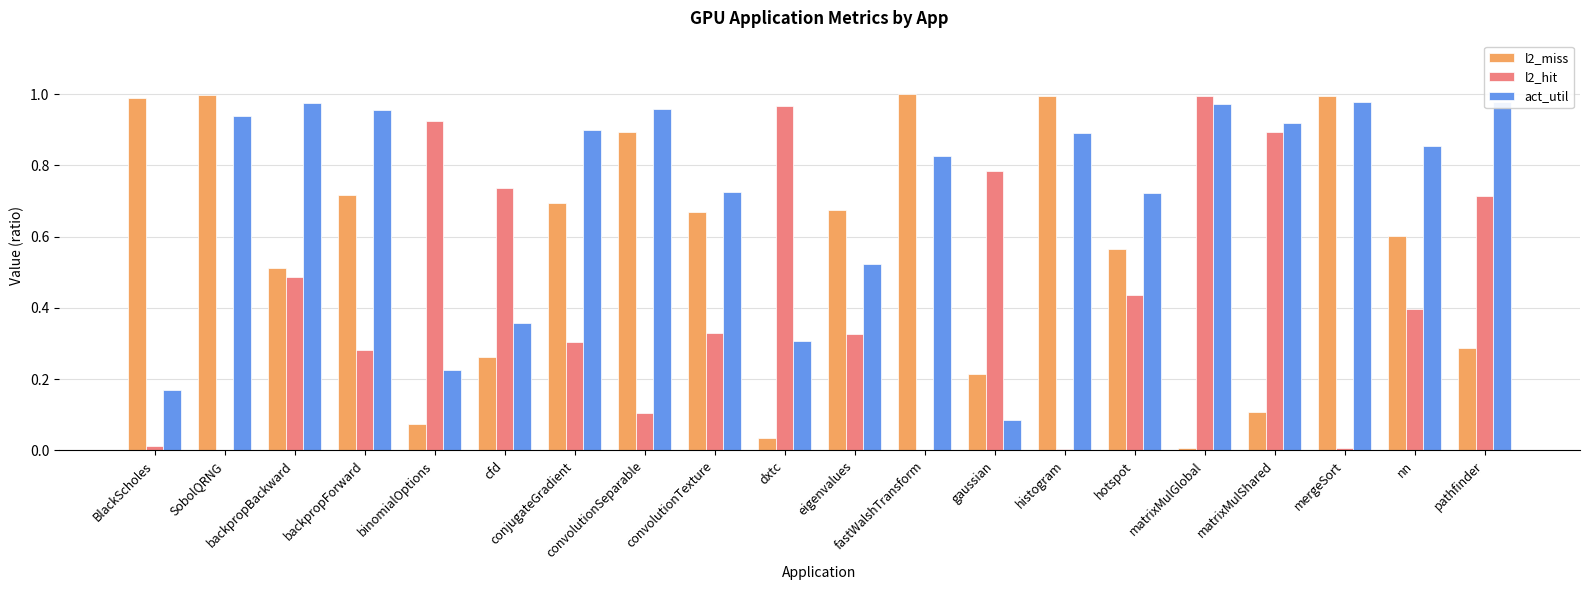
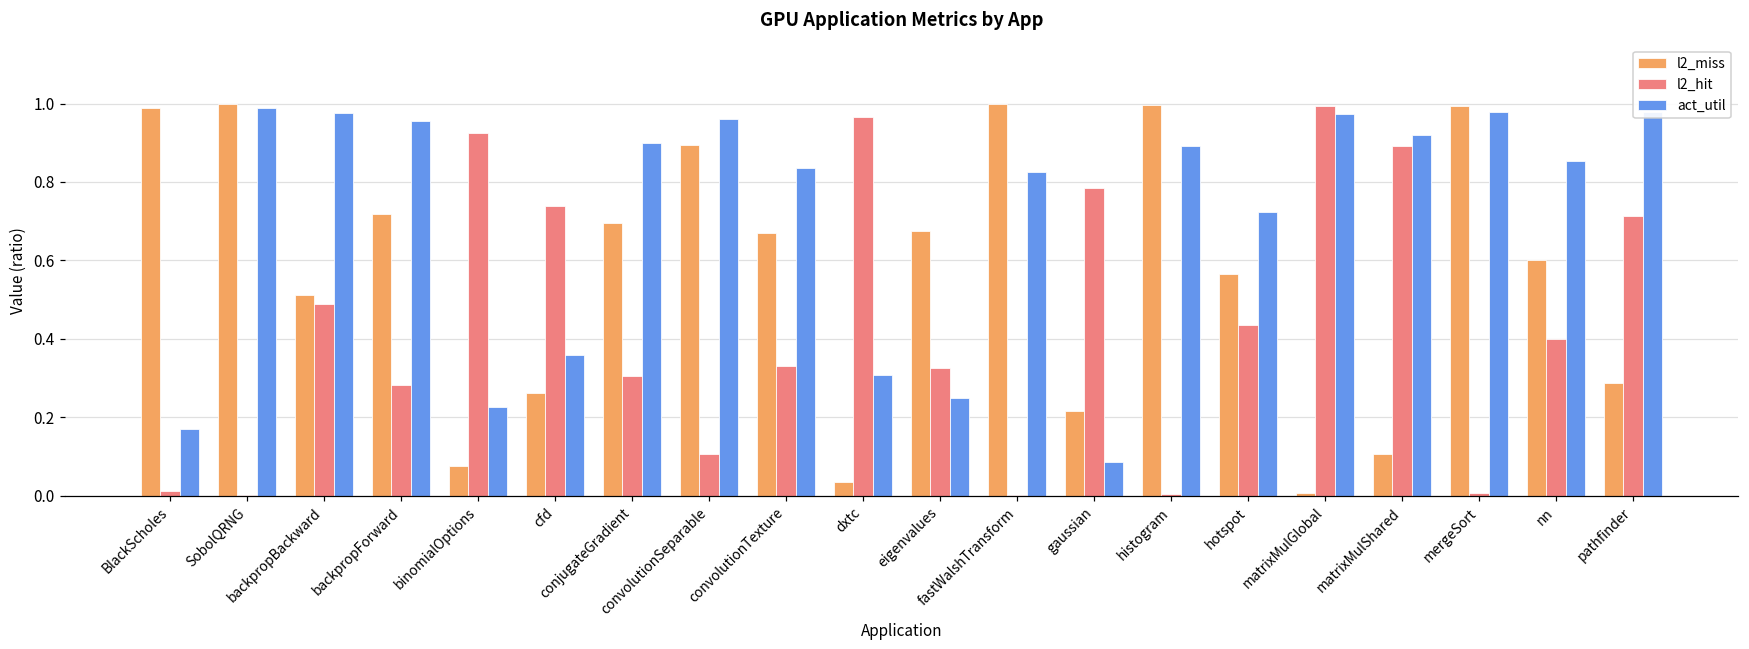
  {
    "act_util": {
      "BlackScholes": 0.17,
-     "SobolQRNG": 0.94,
+     "SobolQRNG": 0.99,
      "backpropBackward": 0.97,
      "backpropForward": 0.96,
      "binomialOptions": 0.23,
      "cfd": 0.36,
      "conjugateGradient": 0.90,
      "convolutionSeparable": 0.96,
-     "convolutionTexture": 0.73,
+     "convolutionTexture": 0.83,
      "dxtc": 0.31,
-     "eigenvalues": 0.52,
+     "eigenvalues": 0.25,
      "fastWalshTransform": 0.83,
      "gaussian": 0.09,
      "histogram": 0.89,
      "hotspot": 0.72,
      "matrixMulGlobal": 0.97,
      "matrixMulShared": 0.92,
      "mergeSort": 0.98,
      "nn": 0.85
    }
  }
